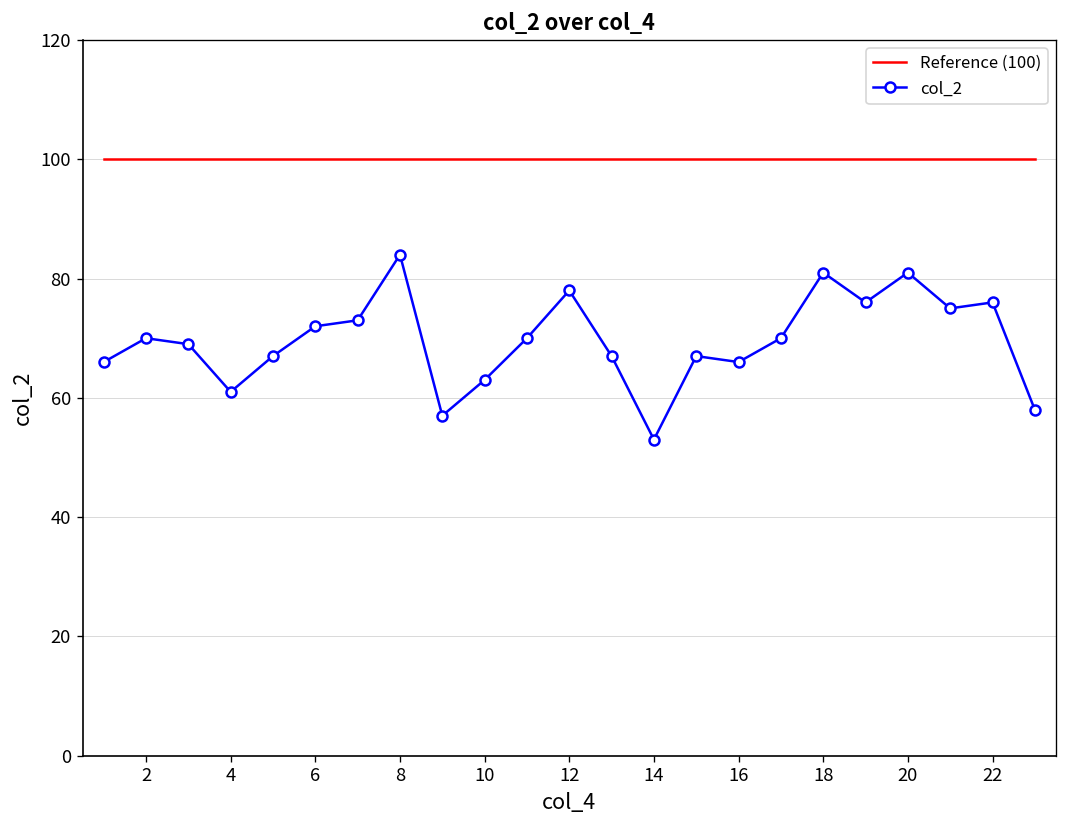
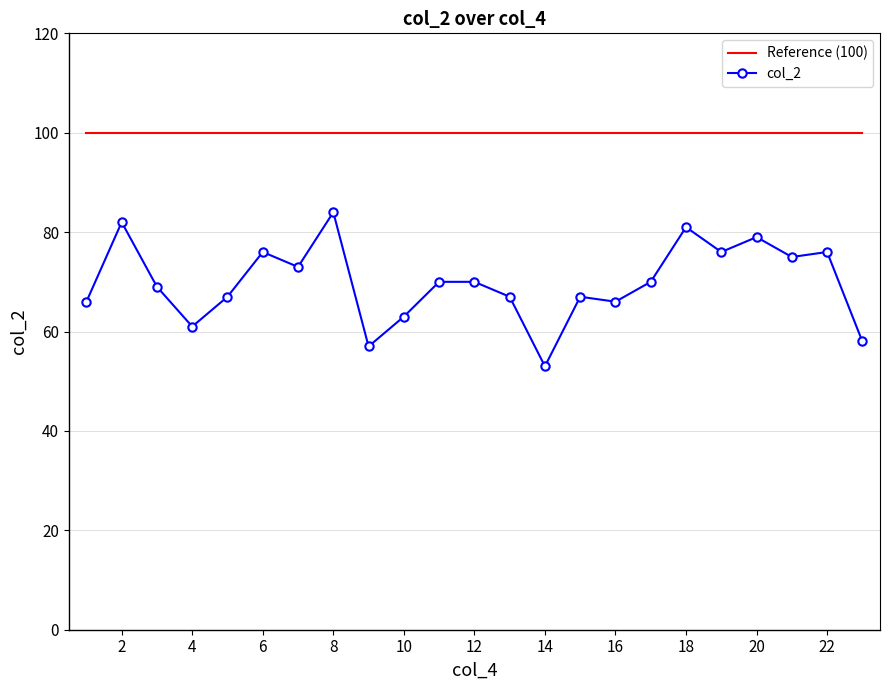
  {
    "Reference (100)": {
      "2": 100,
      "4": 100,
      "6": 100,
      "8": 100,
      "10": 100,
      "12": 100,
      "14": 100,
      "16": 100,
      "18": 100,
      "20": 100,
      "22": 100
    },
    "col_2": {
-     "2": 70,
+     "2": 82,
      "4": 61,
-     "6": 72,
+     "6": 76,
      "8": 84,
      "10": 63,
-     "12": 78,
+     "12": 70,
      "14": 53,
      "16": 66,
      "18": 81,
-     "20": 81,
+     "20": 79,
      "22": 76
    }
  }
